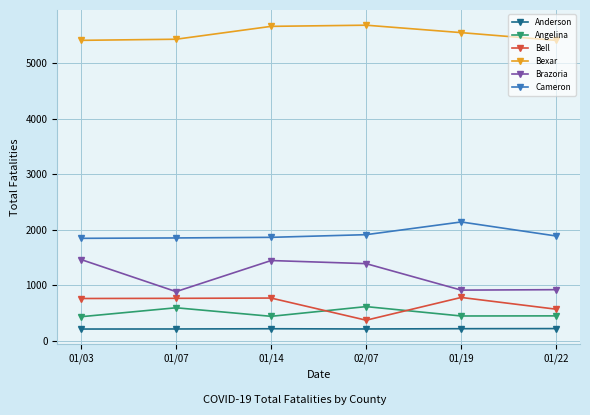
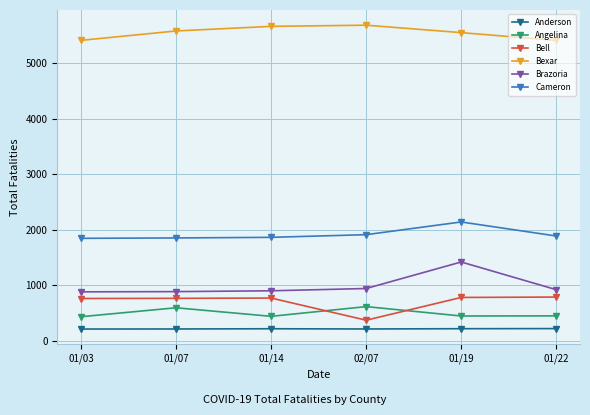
  {
    "Anderson": {
      "01/03": 200,
      "01/07": 200,
      "01/14": 200,
      "02/07": 200,
      "01/19": 200,
      "01/22": 200
    },
    "Angelina": {
      "01/03": 400,
      "01/07": 600,
      "01/14": 400,
      "02/07": 600,
      "01/19": 400,
      "01/22": 400
    },
    "Bell": {
      "01/03": 800,
      "01/07": 800,
      "01/14": 800,
      "02/07": 400,
      "01/19": 800,
-     "01/22": 600
+     "01/22": 800
    },
    "Bexar": {
      "01/03": 5400,
-     "01/07": 5400,
+     "01/07": 5600,
      "01/14": 5700,
      "02/07": 5700,
      "01/19": 5600
    },
    "Brazoria": {
-     "01/03": 1500,
+     "01/03": 900,
      "01/07": 900,
-     "01/14": 1400,
-     "02/07": 1400,
-     "01/19": 900,
+     "01/14": 900,
+     "02/07": 900,
+     "01/19": 1400,
      "01/22": 900
    },
    "Cameron": {
      "01/03": 1800,
      "01/07": 1900,
      "01/14": 1900,
      "02/07": 1900,
      "01/19": 2100,
      "01/22": 1900
    }
  }
